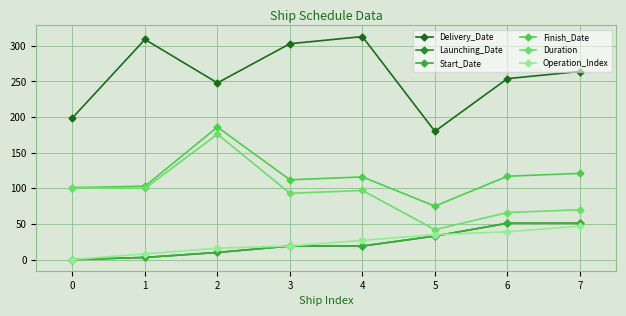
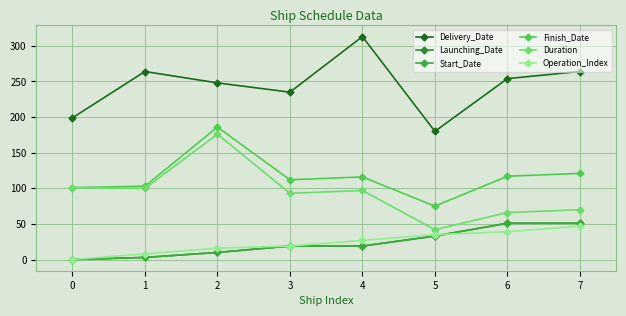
  {
    "Delivery_Date": {
      "0": 200,
-     "1": 310,
+     "1": 260,
      "2": 250,
-     "3": 300,
+     "3": 240,
      "4": 310,
      "5": 180,
      "6": 250
    }
  }
